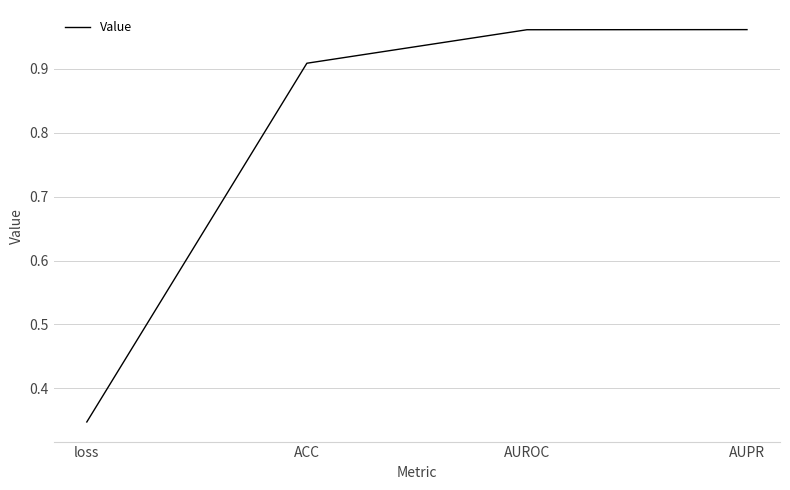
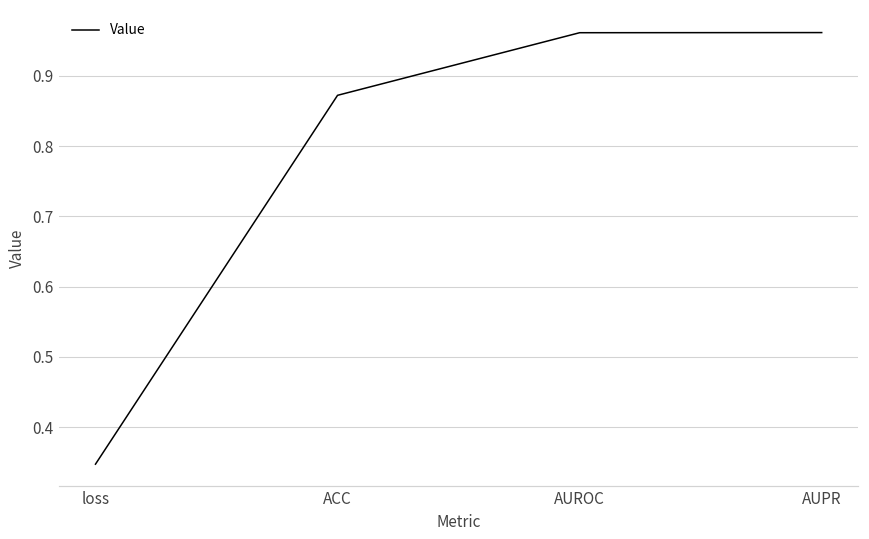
  {
    "loss": 0.35,
-   "ACC": 0.91,
+   "ACC": 0.87,
    "AUROC": 0.96,
    "AUPR": 0.96
  }
